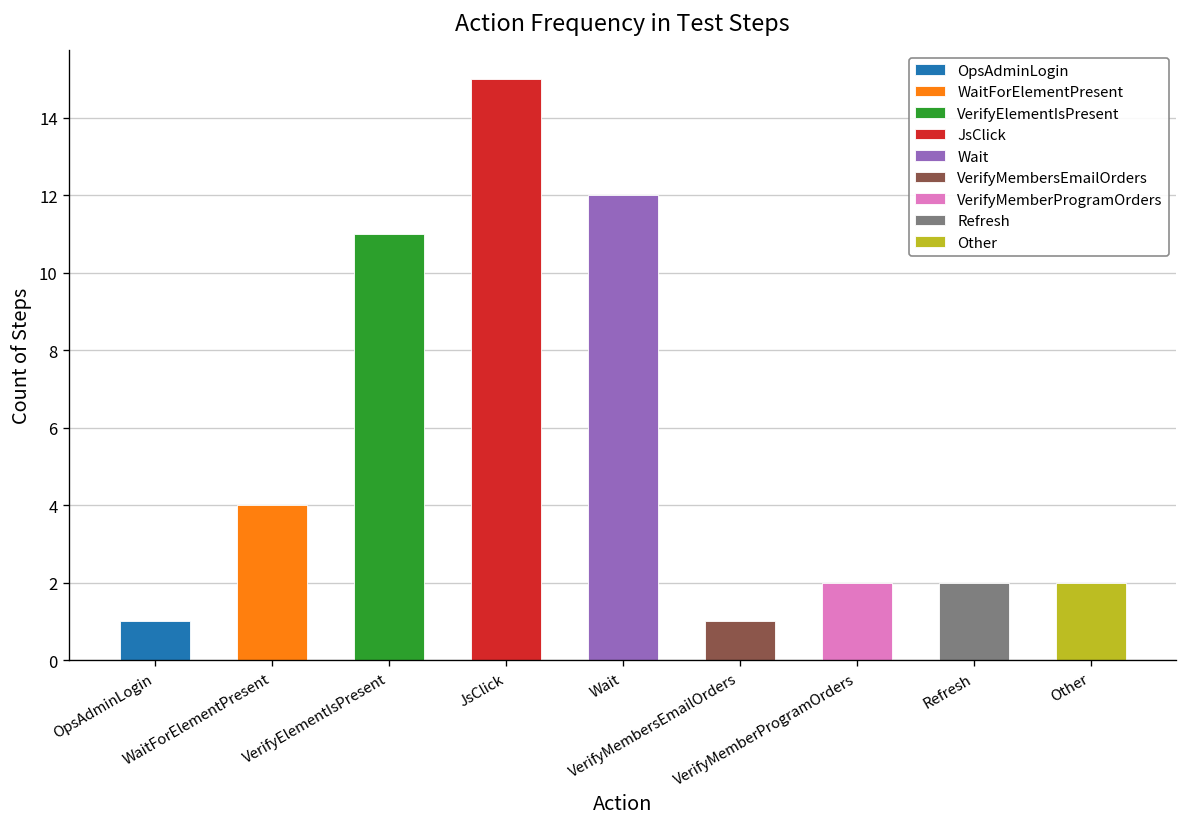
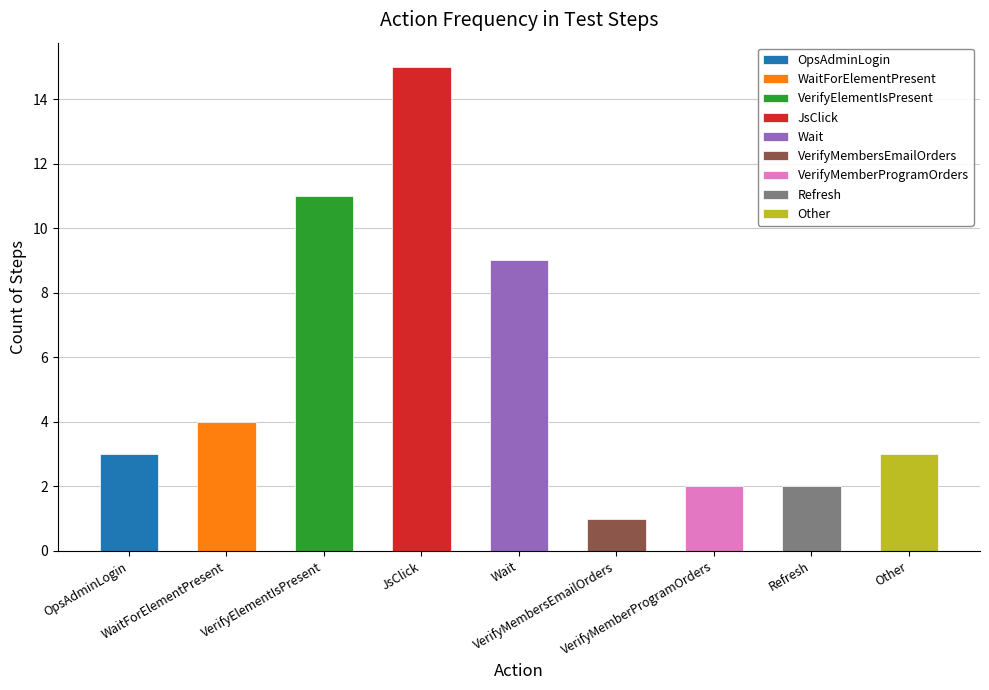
  {
-   "OpsAdminLogin": 1,
+   "OpsAdminLogin": 3,
    "WaitForElementPresent": 4,
    "VerifyElementIsPresent": 11,
    "JsClick": 15,
-   "Wait": 12,
+   "Wait": 9,
    "VerifyMembersEmailOrders": 1,
    "VerifyMemberProgramOrders": 2,
    "Refresh": 2,
-   "Other": 2
+   "Other": 3
  }
